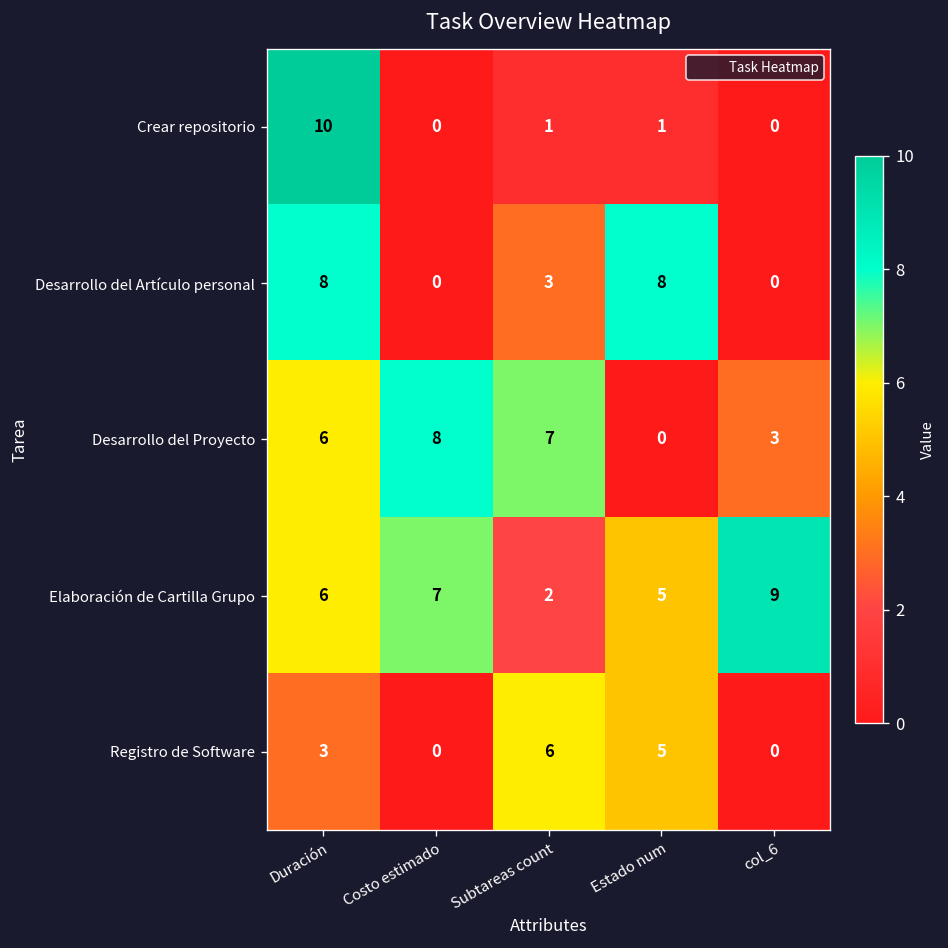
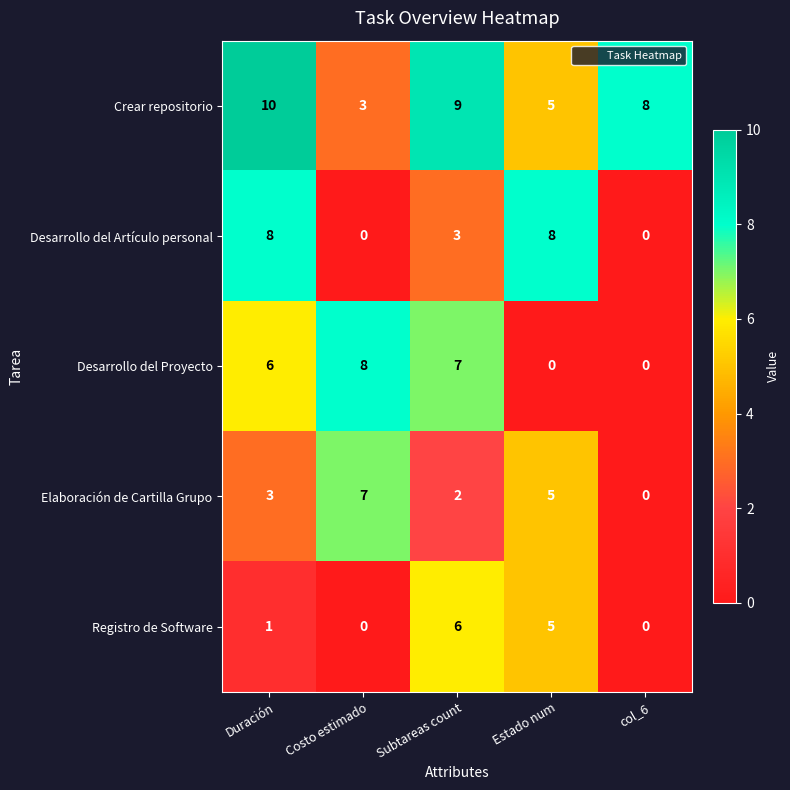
  {
    "Crear repositorio": {
      "Duración": 10,
-     "Costo estimado": 0,
-     "Subtareas count": 1,
-     "Estado num": 1,
-     "col_6": 0
+     "Costo estimado": 3,
+     "Subtareas count": 9,
+     "Estado num": 5,
+     "col_6": 8
    },
    "Desarrollo del Artículo personal": {
      "Duración": 8,
      "Costo estimado": 0,
      "Subtareas count": 3,
      "Estado num": 8,
      "col_6": 0
    },
    "Desarrollo del Proyecto": {
      "Duración": 6,
      "Costo estimado": 8,
      "Subtareas count": 7,
      "Estado num": 0,
-     "col_6": 3
+     "col_6": 0
    },
    "Elaboración de Cartilla Grupo": {
-     "Duración": 6,
+     "Duración": 3,
      "Costo estimado": 7,
      "Subtareas count": 2,
      "Estado num": 5,
-     "col_6": 9
+     "col_6": 0
    },
    "Registro de Software": {
-     "Duración": 3,
+     "Duración": 1,
      "Costo estimado": 0,
      "Subtareas count": 6,
      "Estado num": 5,
      "col_6": 0
    }
  }
